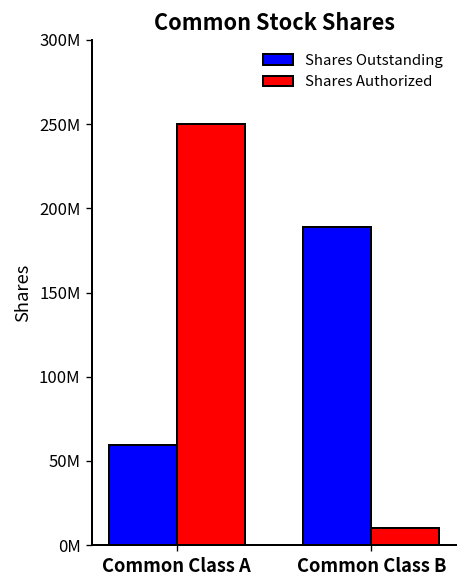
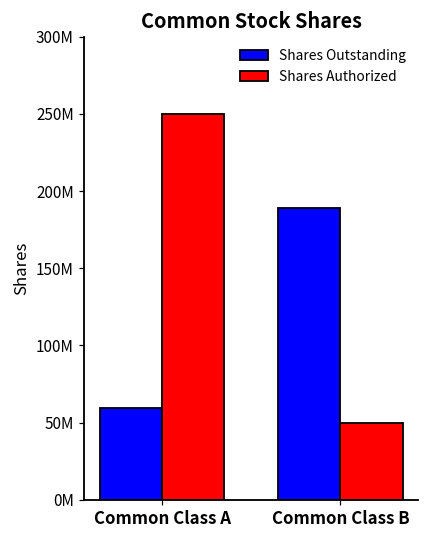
  {
    "Shares Outstanding": {
      "Common Class A": 60000000,
      "Common Class B": 189000000
    },
    "Shares Authorized": {
      "Common Class A": 250000000,
-     "Common Class B": 10000000
+     "Common Class B": 50000000
    }
  }
